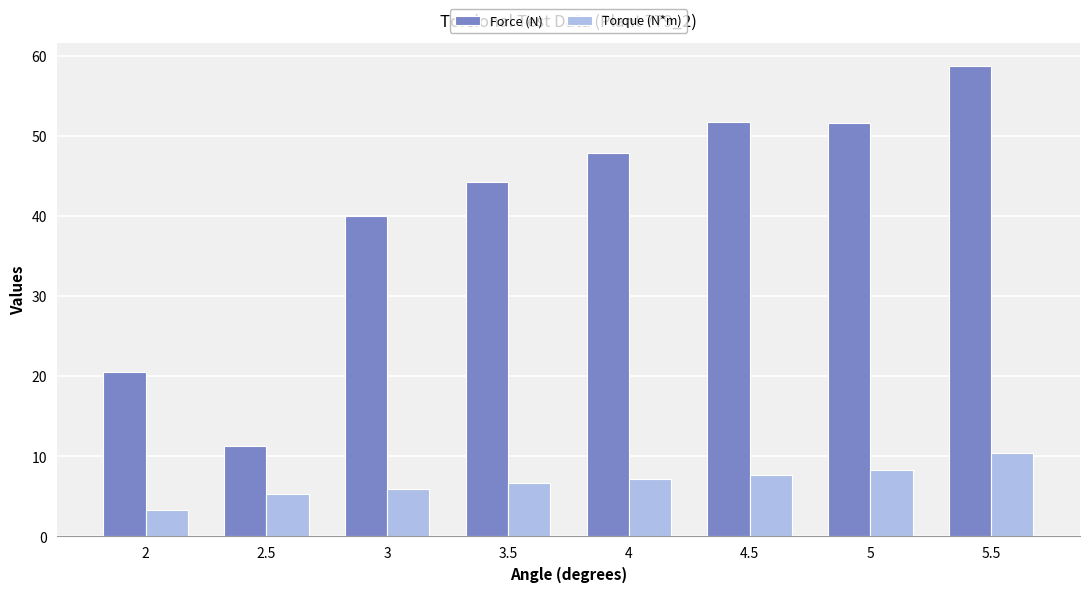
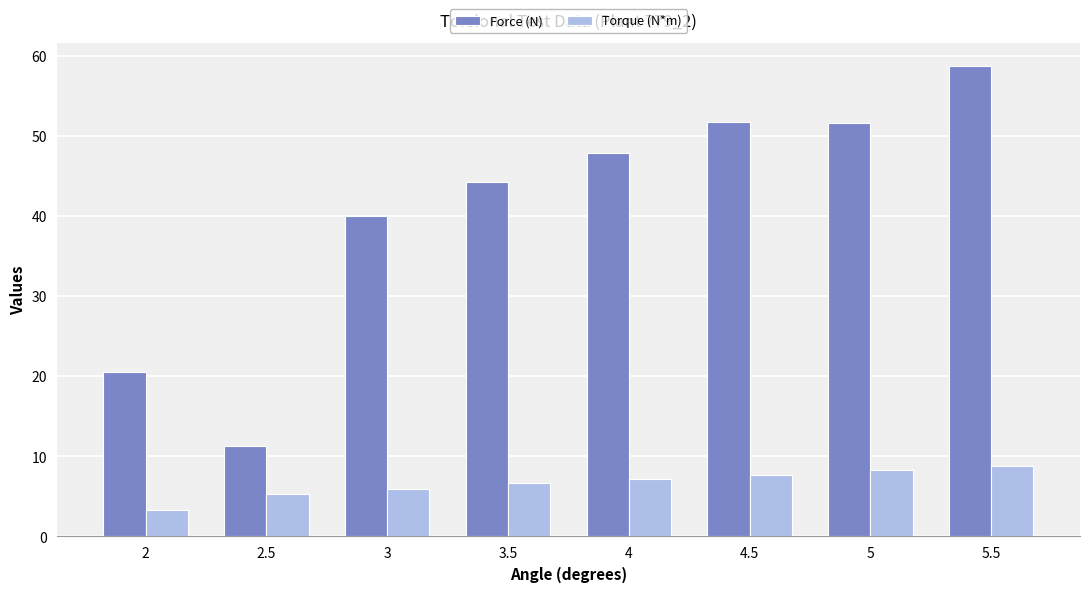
  {
    "Force (N)": {
      "2": 21,
      "2.5": 11,
      "3": 40,
      "3.5": 44,
      "4": 48,
      "4.5": 52,
      "5": 52,
      "5.5": 59
    },
    "Torque (N*m)": {
      "2": 3,
      "2.5": 5,
      "3": 6,
      "3.5": 7,
      "4": 7,
      "4.5": 8,
      "5": 8,
-     "5.5": 10
+     "5.5": 9
    }
  }
